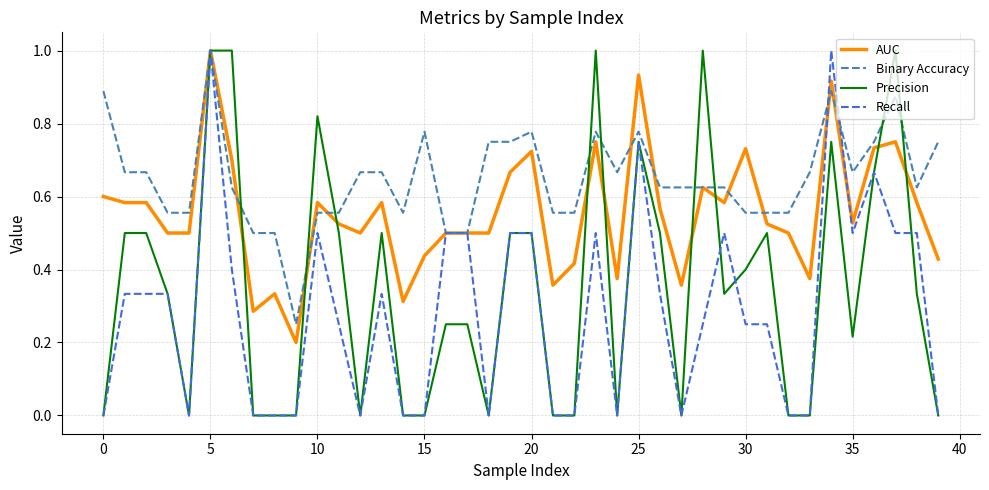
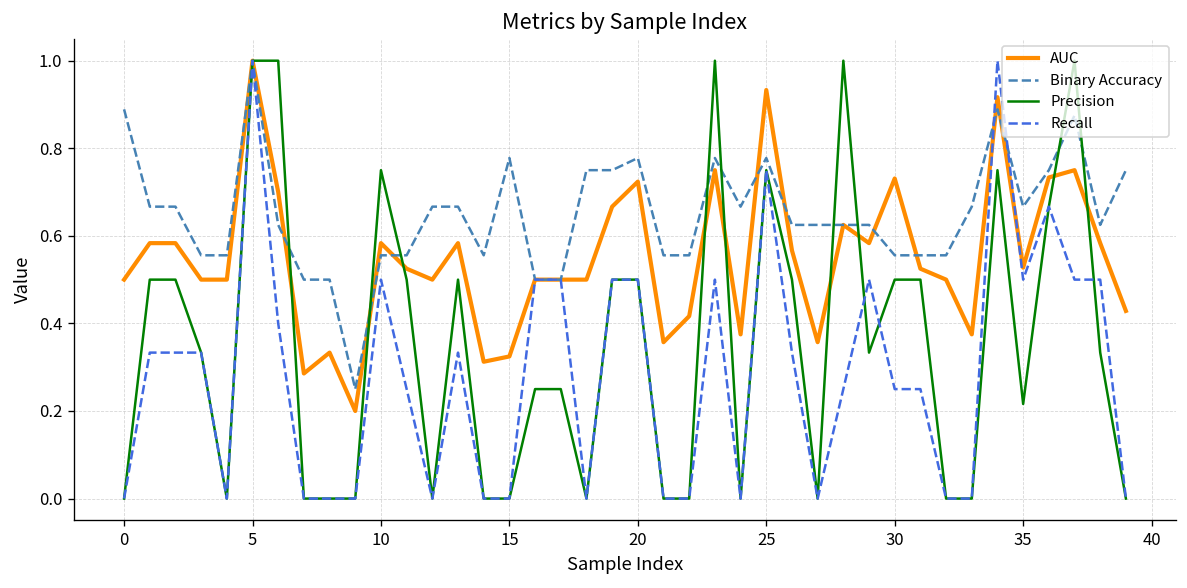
  {
    "AUC": {
-     "0": 0.6,
+     "0": 0.5,
      "10": 0.58,
-     "15": 0.44,
+     "15": 0.32,
      "20": 0.72,
      "25": 0.93,
      "30": 0.73,
      "35": 0.53
    },
    "Precision": {
-     "10": 0.82,
-     "30": 0.4,
+     "10": 0.75,
+     "30": 0.5,
      "35": 0.22
    }
  }
